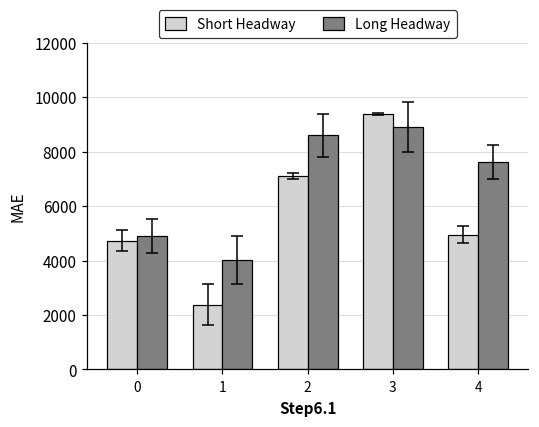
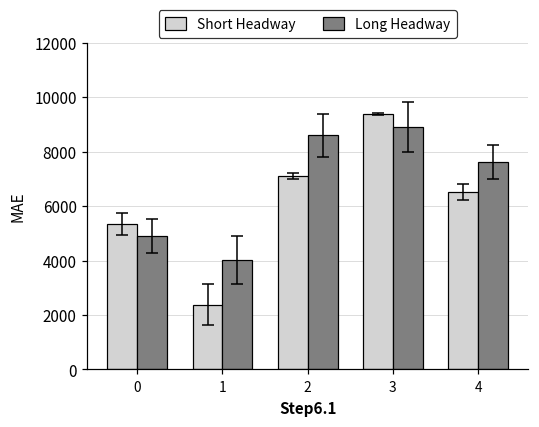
  {
    "Short Headway": {
-     "0": 4700,
+     "0": 5400,
      "1": 2400,
      "2": 7100,
      "3": 9400,
-     "4": 4900
+     "4": 6500
    },
    "Long Headway": {
      "0": 4900,
      "1": 4000,
      "2": 8600,
      "3": 8900,
      "4": 7600
    }
  }
